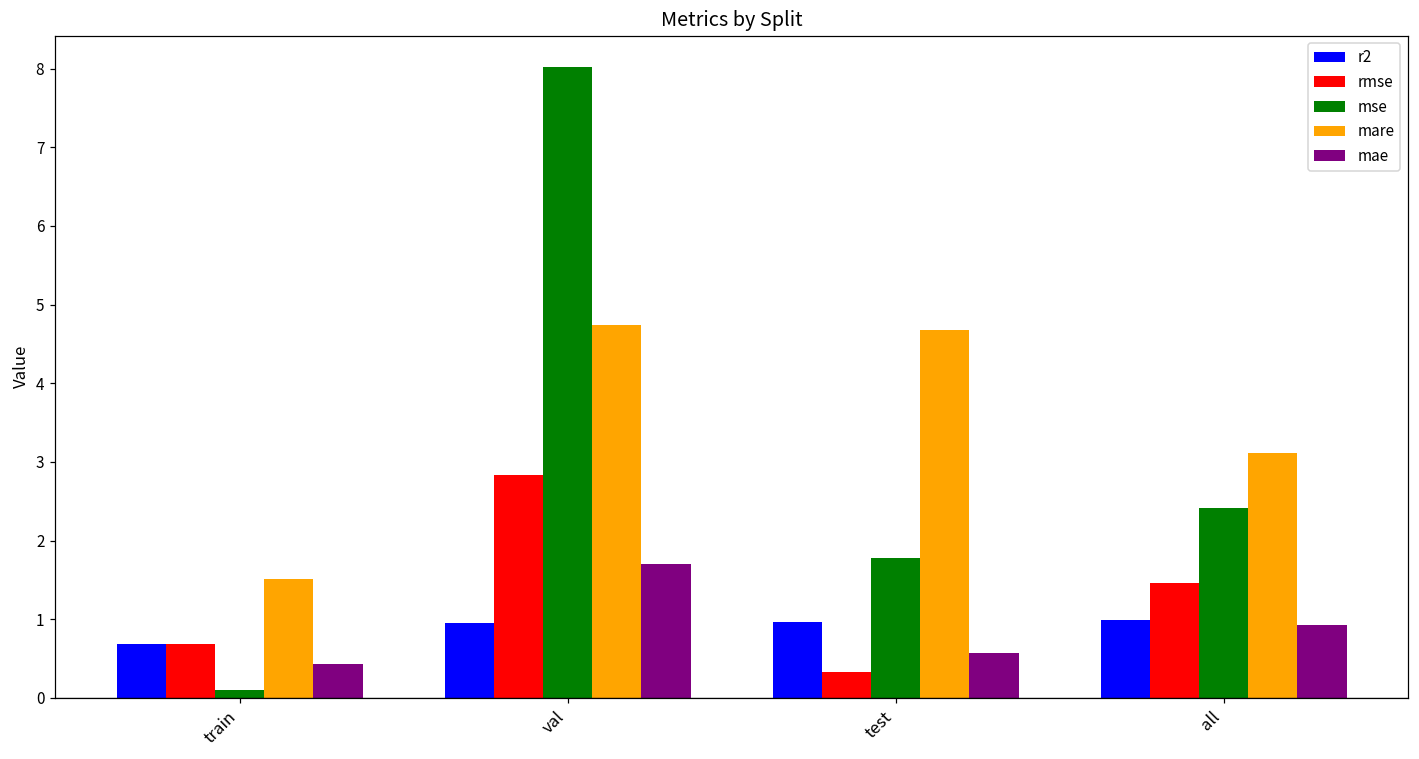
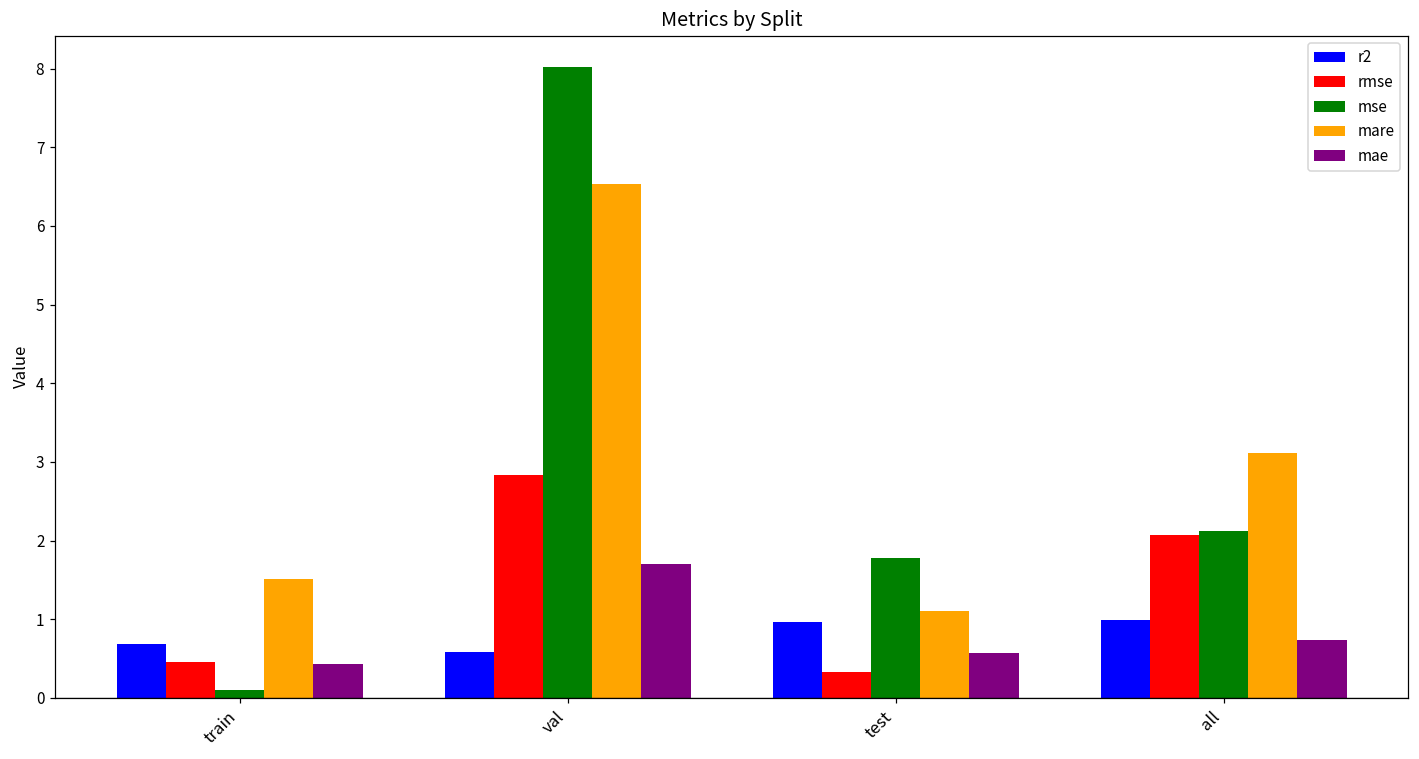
  {
    "r2": {
      "train": 0.7,
-     "val": 1.0,
+     "val": 0.6,
      "test": 1.0,
      "all": 1.0
    },
    "rmse": {
-     "train": 0.7,
+     "train": 0.5,
      "val": 2.8,
      "test": 0.3,
-     "all": 1.5
+     "all": 2.1
    },
    "mse": {
      "train": 0.1,
      "val": 8.0,
      "test": 1.8,
-     "all": 2.4
+     "all": 2.1
    },
    "mare": {
      "train": 1.5,
-     "val": 4.7,
-     "test": 4.7,
+     "val": 6.5,
+     "test": 1.1,
      "all": 3.1
    },
    "mae": {
      "train": 0.4,
      "val": 1.7,
      "test": 0.6,
-     "all": 0.9
+     "all": 0.7
    }
  }
